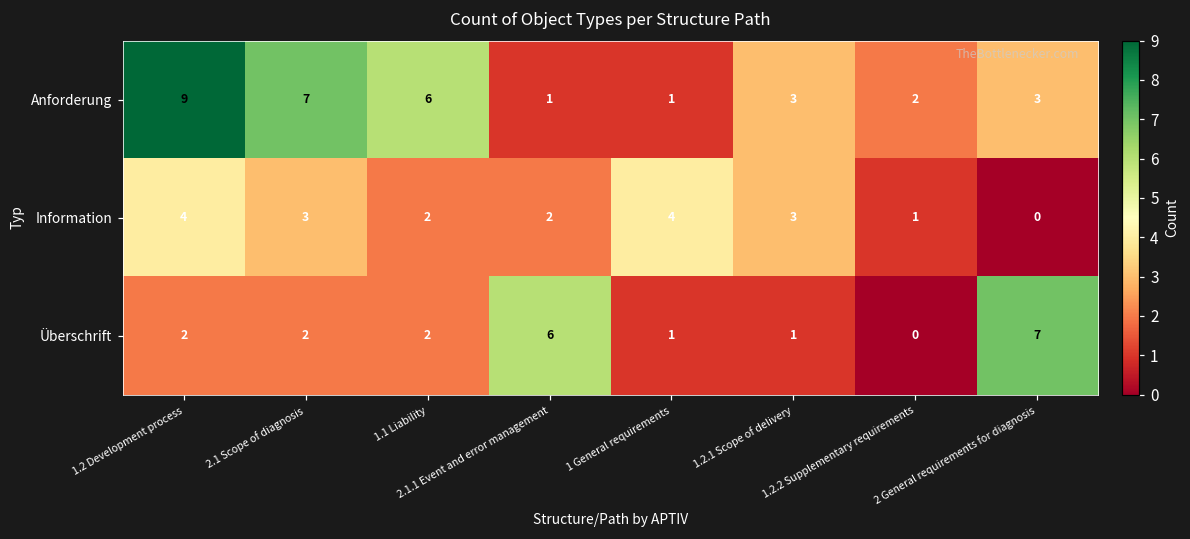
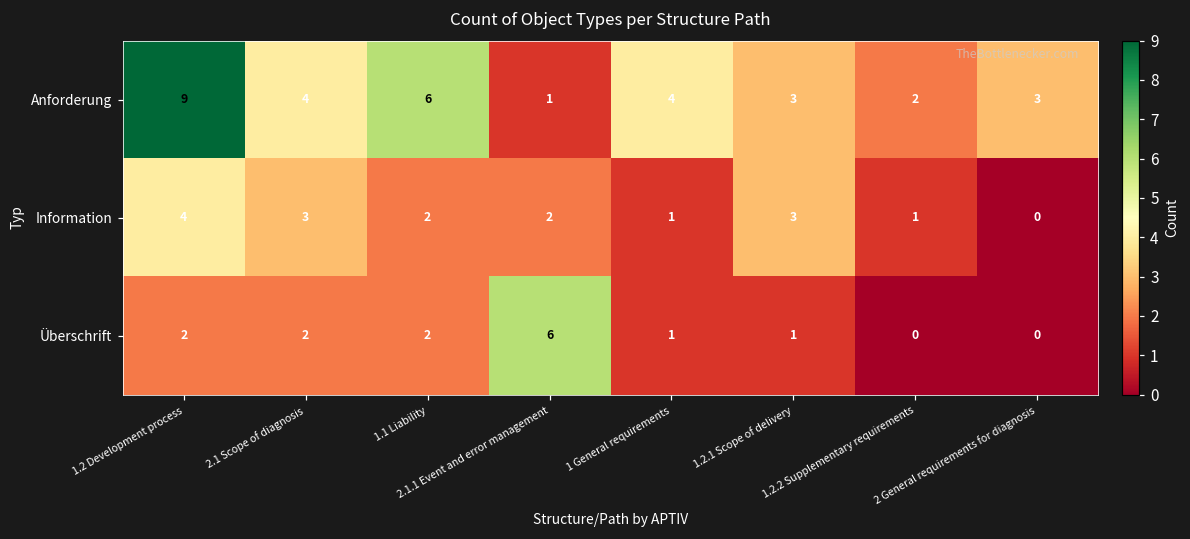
  {
    "Anforderung": {
      "1.2 Development process": 9,
-     "2.1 Scope of diagnosis": 7,
+     "2.1 Scope of diagnosis": 4,
      "1.1 Liability": 6,
      "2.1.1 Event and error management": 1,
-     "1 General requirements": 1,
+     "1 General requirements": 4,
      "1.2.1 Scope of delivery": 3,
      "1.2.2 Supplementary requirements": 2
    },
    "Information": {
      "1.2 Development process": 4,
      "2.1 Scope of diagnosis": 3,
      "1.1 Liability": 2,
      "2.1.1 Event and error management": 2,
-     "1 General requirements": 4,
+     "1 General requirements": 1,
      "1.2.1 Scope of delivery": 3,
      "1.2.2 Supplementary requirements": 1,
      "2 General requirements for diagnosis": 0
    },
    "Überschrift": {
      "1.2 Development process": 2,
      "2.1 Scope of diagnosis": 2,
      "1.1 Liability": 2,
      "2.1.1 Event and error management": 6,
      "1 General requirements": 1,
      "1.2.1 Scope of delivery": 1,
      "1.2.2 Supplementary requirements": 0,
-     "2 General requirements for diagnosis": 7
+     "2 General requirements for diagnosis": 0
    }
  }
